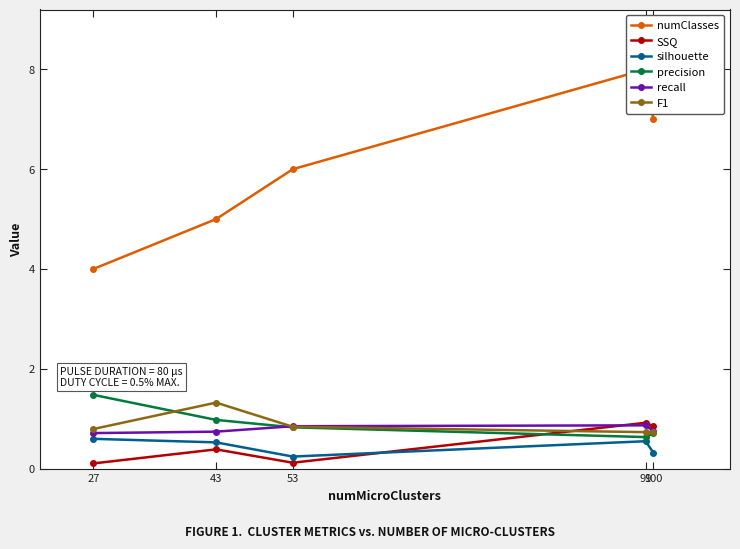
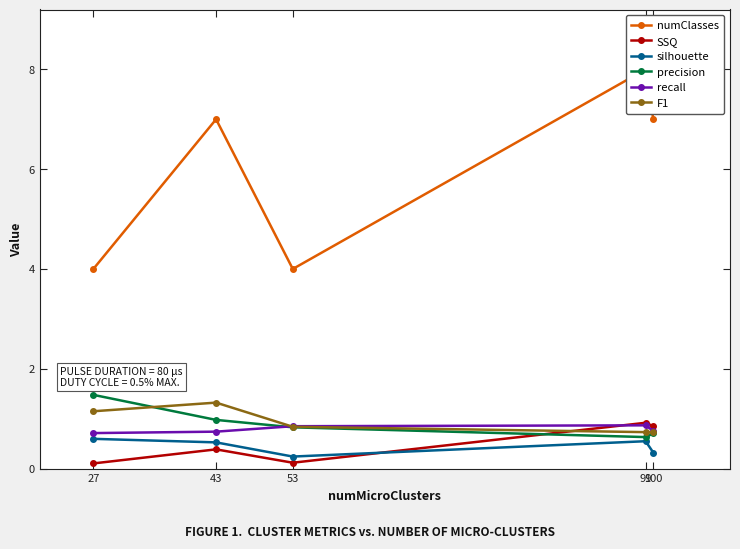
  {
    "numClasses": {
      "27": 4,
-     "43": 5,
-     "53": 6
+     "43": 7,
+     "53": 4
    },
    "SSQ": {
      "27": 0.1,
      "43": 0.4,
      "53": 0.1
    },
    "silhouette": {
      "27": 0.6,
      "43": 0.5,
      "53": 0.2
    },
    "precision": {
      "43": 1.0
    },
    "recall": {
      "27": 0.7,
      "43": 0.7
    },
    "F1": {
-     "27": 0.8,
+     "27": 1.1,
      "43": 1.3
    }
  }
